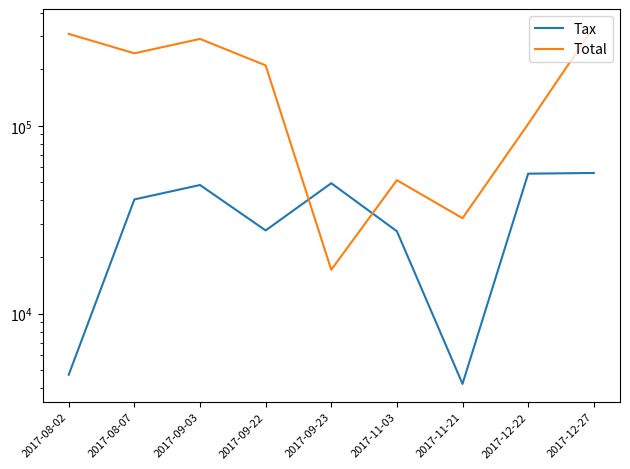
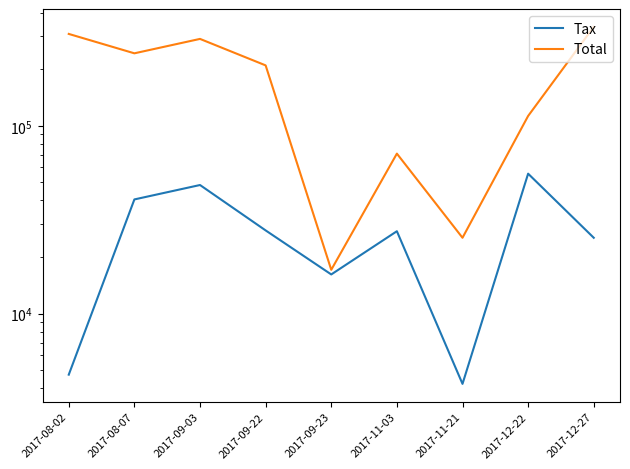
  {
    "Tax": {
      "2017-08-02": 4700,
      "2017-08-07": 41000,
      "2017-09-03": 48000,
      "2017-09-22": 28000,
-     "2017-09-23": 49000,
+     "2017-09-23": 16000,
      "2017-11-03": 27000,
      "2017-11-21": 4200,
      "2017-12-22": 56000,
-     "2017-12-27": 56000
+     "2017-12-27": 25000
    },
    "Total": {
      "2017-08-02": 310000,
      "2017-08-07": 240000,
      "2017-09-03": 290000,
      "2017-09-22": 210000,
      "2017-09-23": 17000,
-     "2017-11-03": 51000,
-     "2017-11-21": 32000,
-     "2017-12-22": 100000
+     "2017-11-03": 71000,
+     "2017-11-21": 25000,
+     "2017-12-22": 110000
    }
  }
